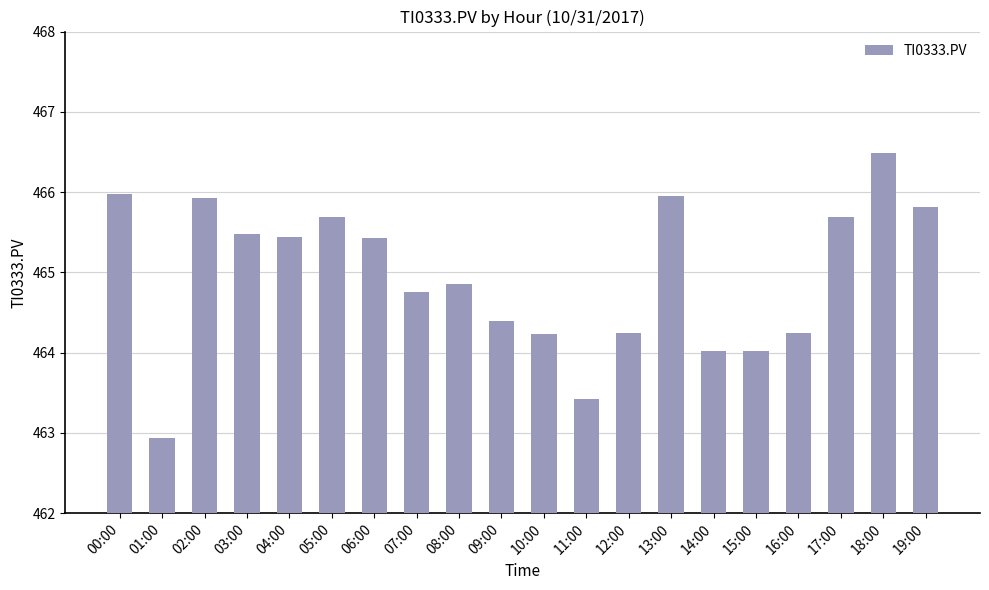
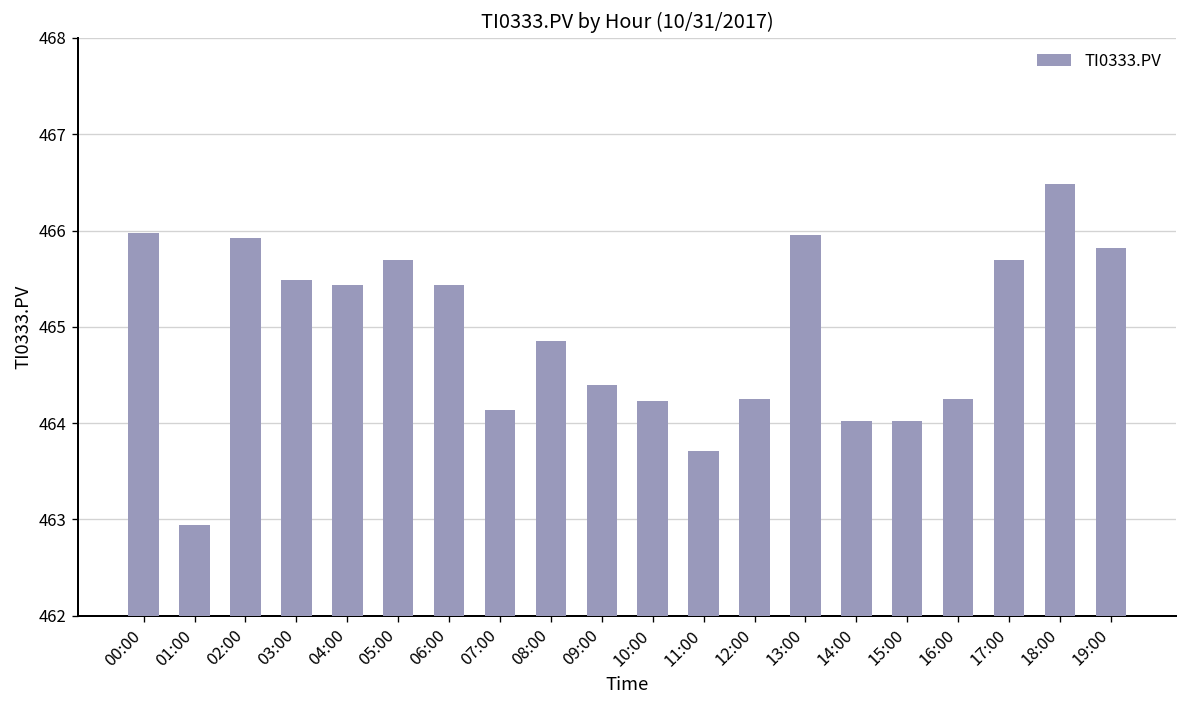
  {
    "00:00": 466.0,
    "01:00": 462.9,
    "02:00": 465.9,
    "03:00": 465.5,
    "04:00": 465.4,
    "05:00": 465.7,
    "06:00": 465.4,
-   "07:00": 464.8,
+   "07:00": 464.1,
    "08:00": 464.9,
    "09:00": 464.4,
    "10:00": 464.2,
-   "11:00": 463.4,
+   "11:00": 463.7,
    "12:00": 464.3,
    "13:00": 466.0,
    "14:00": 464.0,
    "15:00": 464.0,
    "16:00": 464.2,
    "17:00": 465.7,
    "18:00": 466.5,
    "19:00": 465.8
  }
